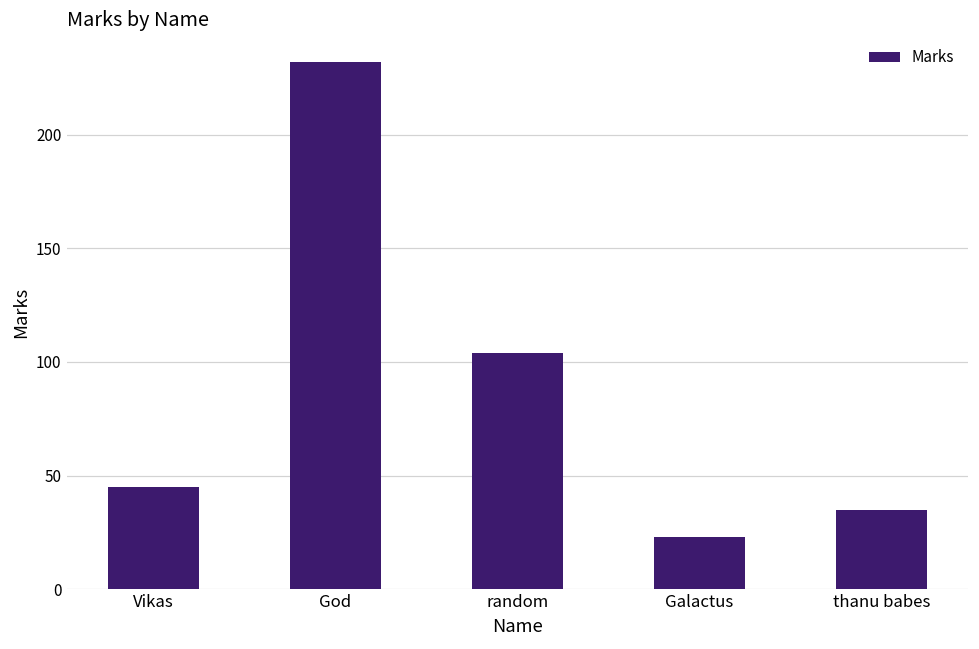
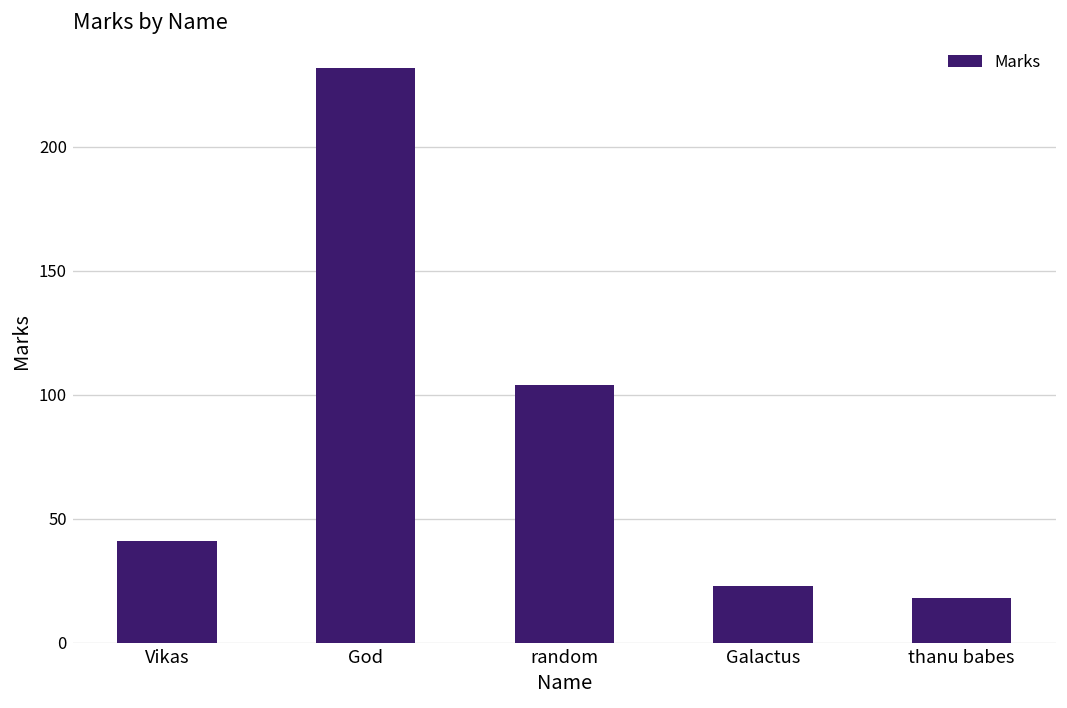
  {
-   "Vikas": 45,
+   "Vikas": 41,
    "God": 232,
    "random": 104,
    "Galactus": 23,
-   "thanu babes": 35
+   "thanu babes": 18
  }
